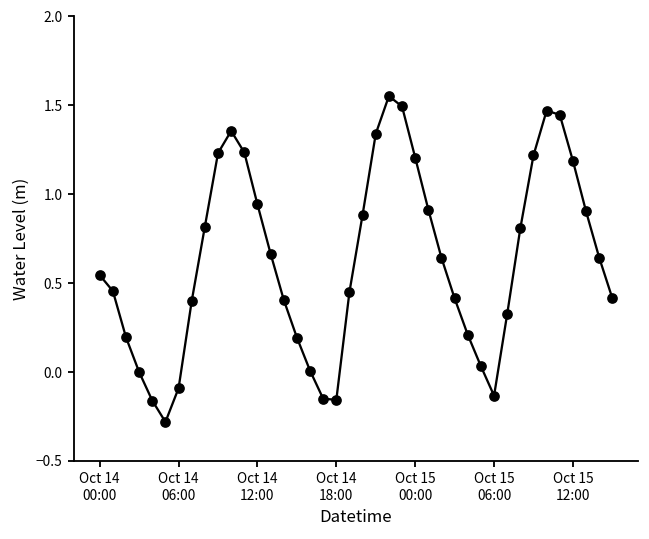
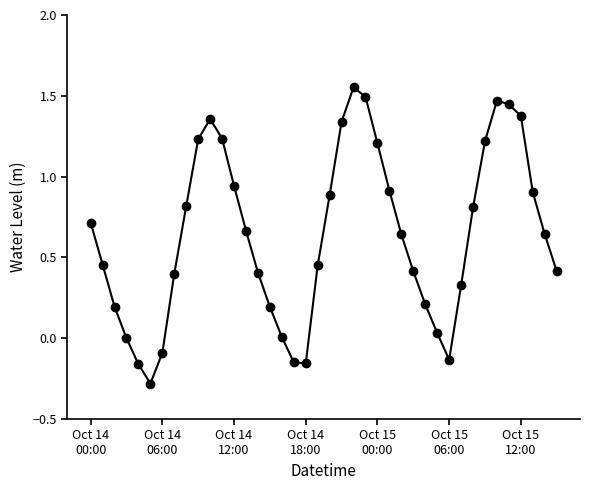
  {
-   "Oct 14 00:00": 0.55,
+   "Oct 14 00:00": 0.72,
    "Oct 14 06:00": -0.09,
    "Oct 14 12:00": 0.94,
    "Oct 14 18:00": -0.16,
    "Oct 15 00:00": 1.21,
    "Oct 15 06:00": -0.13,
-   "Oct 15 12:00": 1.19
+   "Oct 15 12:00": 1.38
  }
